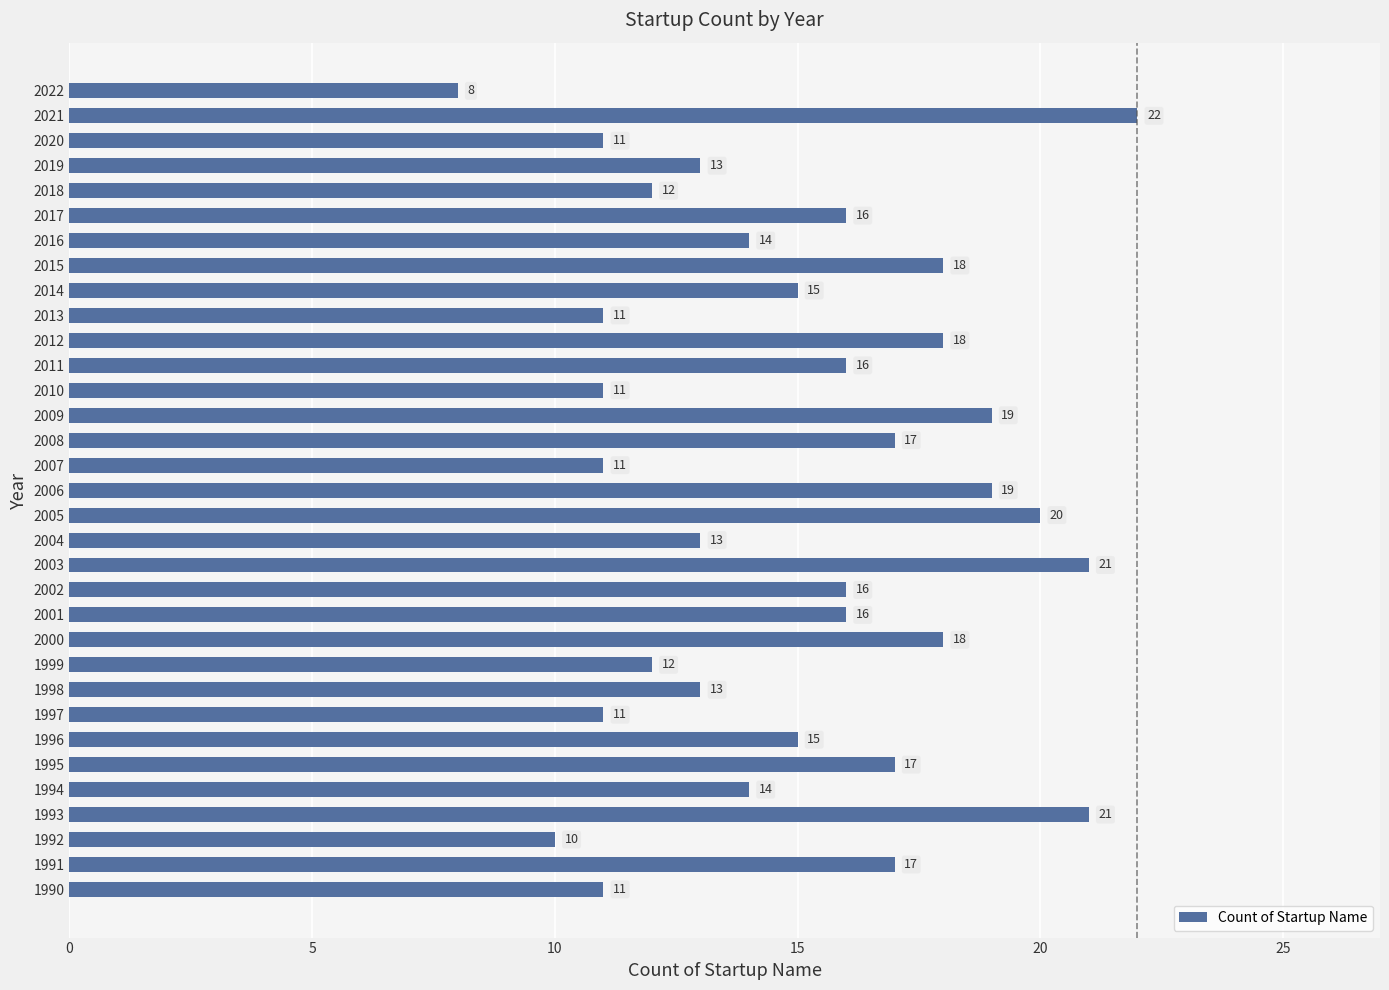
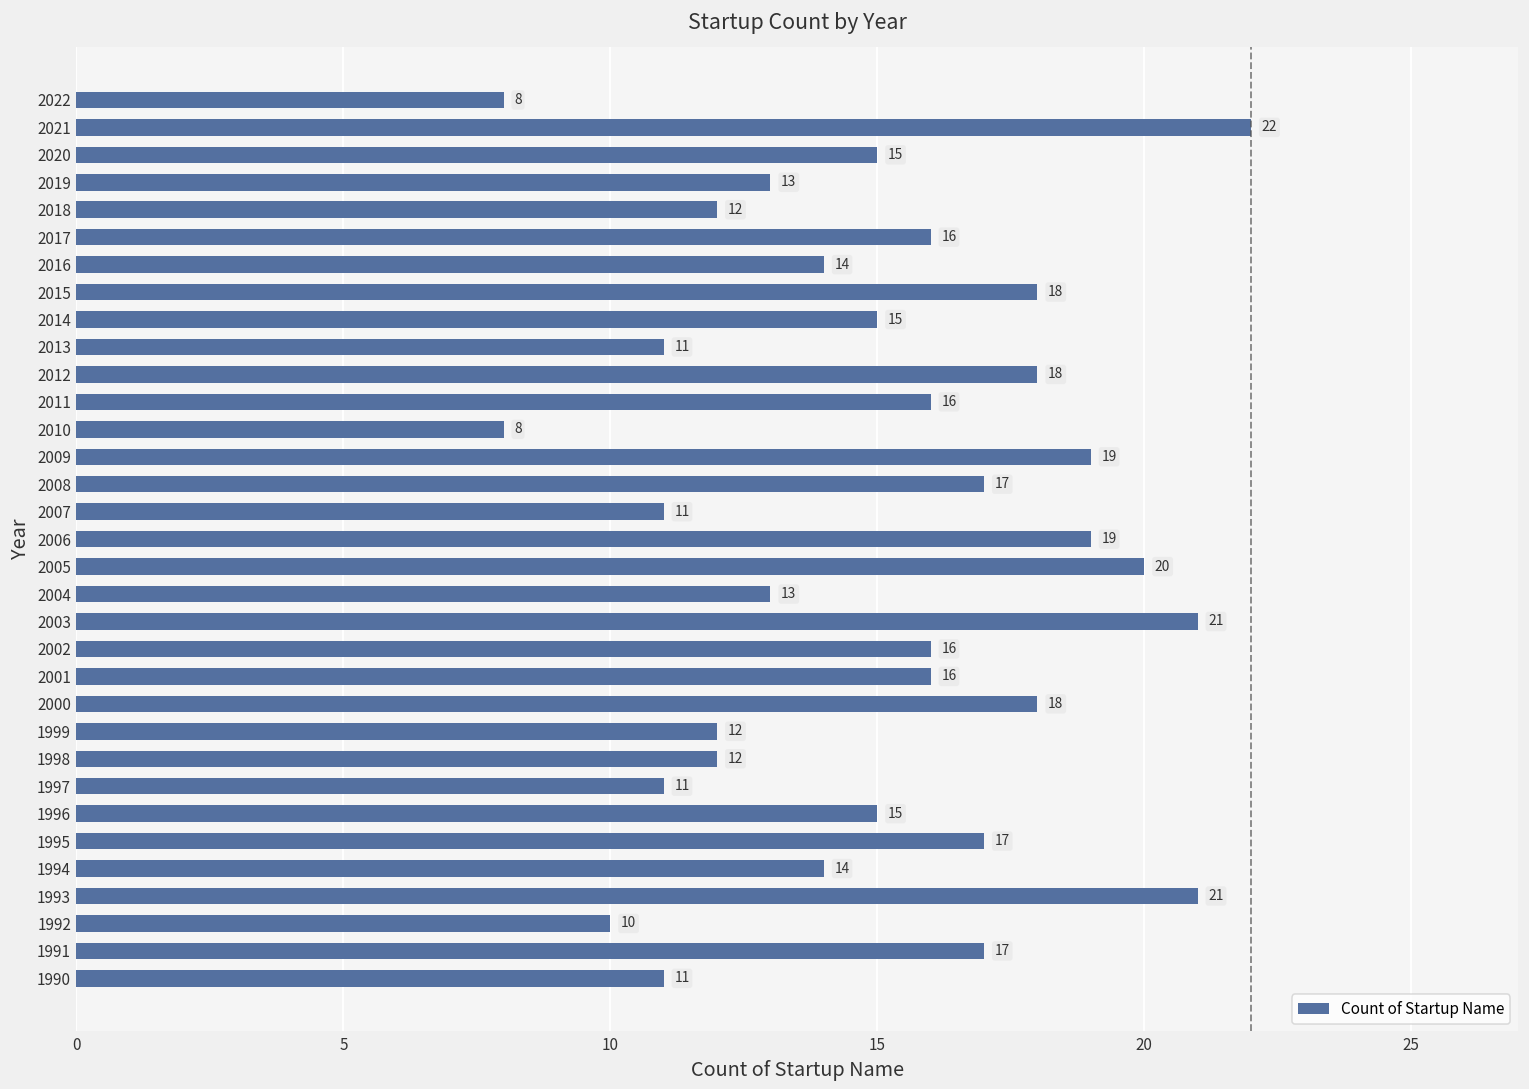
  {
-   "2020": 11,
-   "2010": 11,
-   "1998": 13
+   "2020": 15,
+   "2010": 8,
+   "1998": 12
  }
